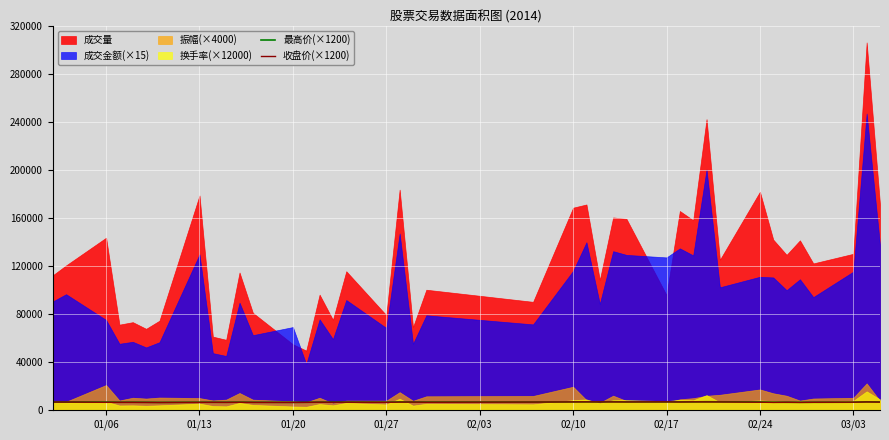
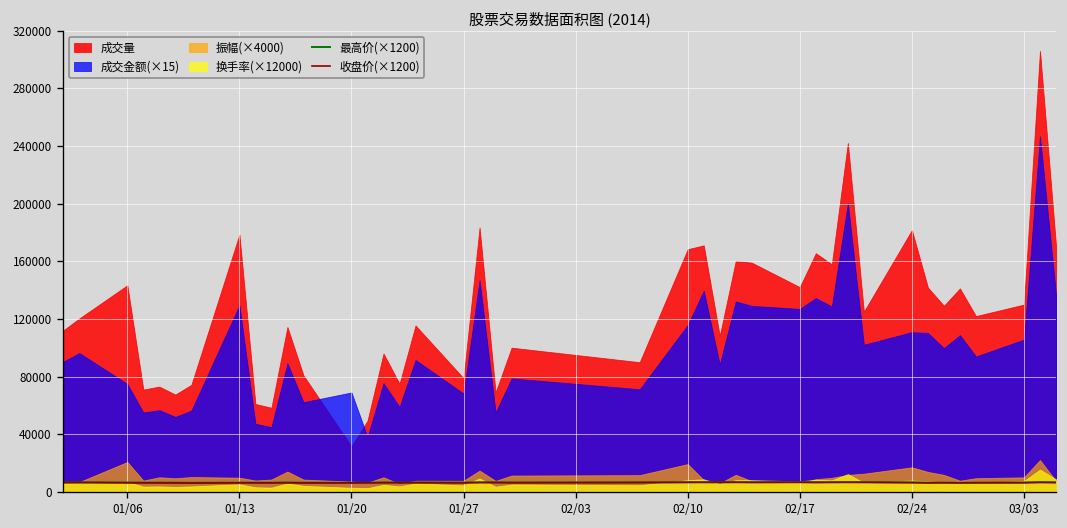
  {
    "成交量": {
      "01/06": 143000,
      "01/13": 179000,
-     "01/20": 55000,
+     "01/20": 32000,
      "01/27": 79000,
      "02/10": 168000,
-     "02/17": 96000,
+     "02/17": 142000,
      "02/24": 182000,
      "03/03": 130000
    },
    "成交金额(×15)": {
      "01/06": 75000,
      "01/13": 129000,
      "01/20": 69000,
      "01/27": 68000,
      "02/10": 116000,
      "02/17": 127000,
      "02/24": 111000,
-     "03/03": 115000
+     "03/03": 106000
    },
    "振幅(×4000)": {
      "01/06": 21000,
      "01/13": 10000,
      "02/10": 19000,
      "02/24": 17000,
      "03/03": 10000
    },
    "换手率(×12000)": {
      "01/20": 3000
    }
  }
